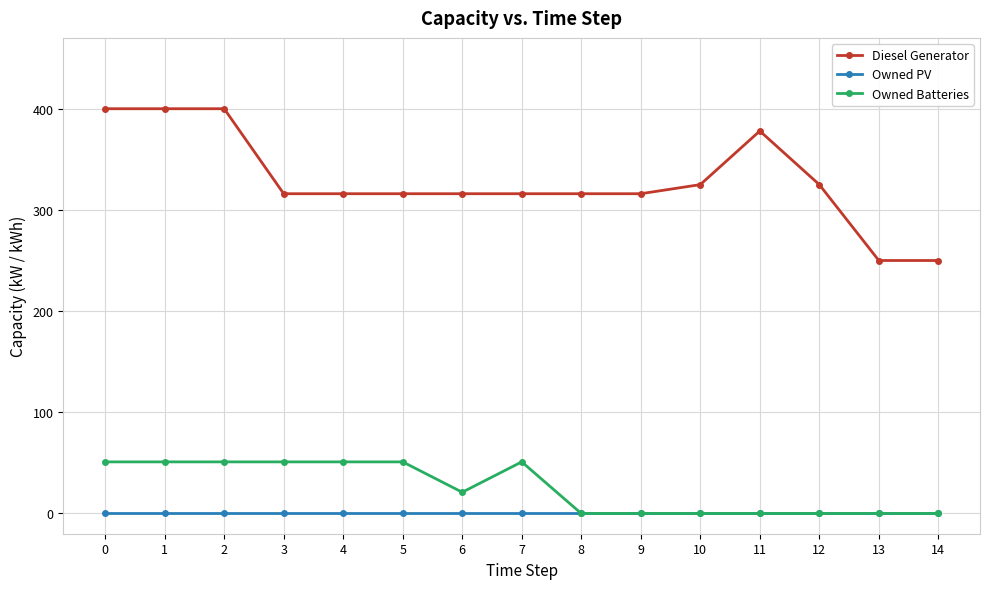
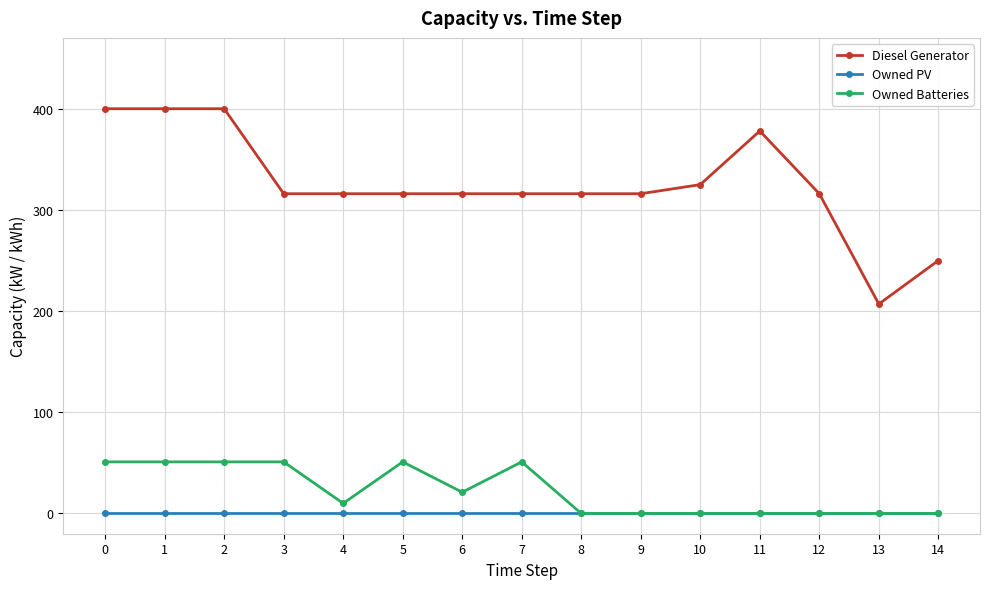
  {
    "Diesel Generator": {
      "0": 400,
      "1": 400,
      "2": 400,
      "3": 316,
      "4": 316,
      "5": 316,
      "6": 316,
      "7": 316,
      "8": 316,
      "9": 316,
      "10": 325,
      "11": 378,
-     "12": 325,
-     "13": 250,
+     "12": 316,
+     "13": 207,
      "14": 250
    },
    "Owned PV": {
      "0": 0,
      "1": 0,
      "2": 0,
      "3": 0,
      "4": 0,
      "5": 0,
      "6": 0,
      "7": 0
    },
    "Owned Batteries": {
      "0": 51,
      "1": 51,
      "2": 51,
      "3": 51,
-     "4": 51,
+     "4": 10,
      "5": 51,
      "6": 21,
      "7": 51
    }
  }
